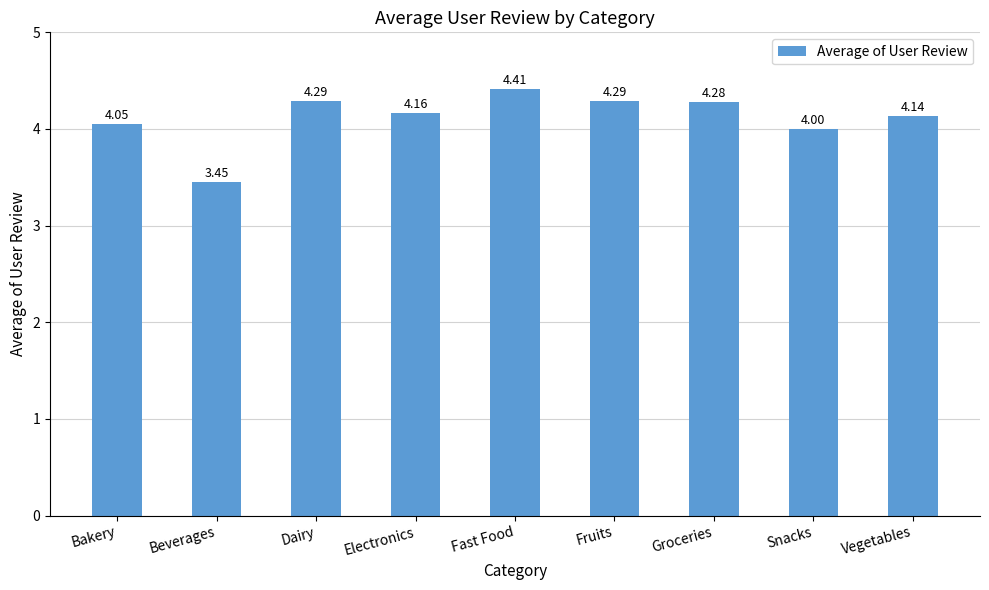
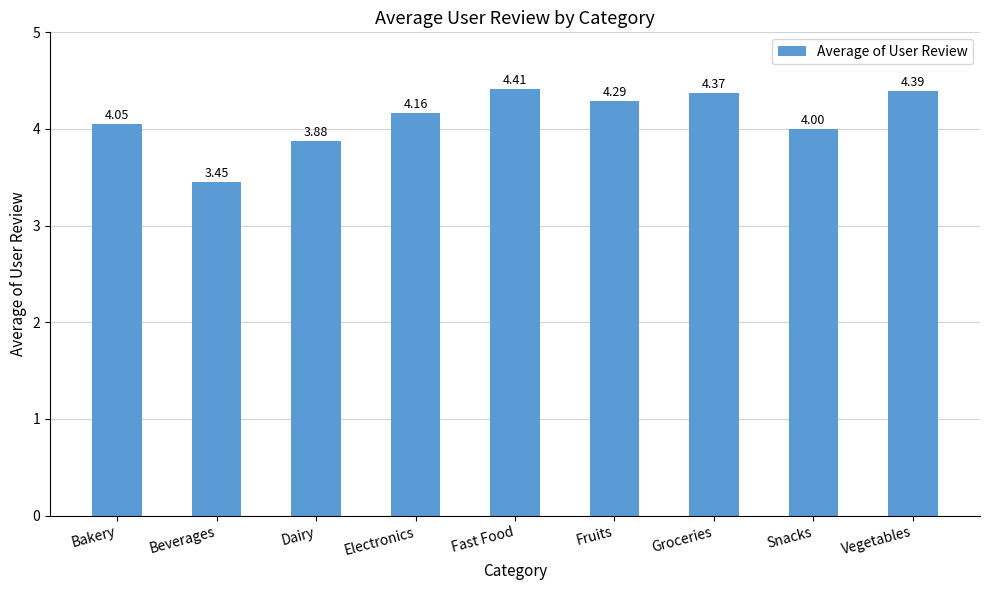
  {
    "Bakery": 4.05,
    "Beverages": 3.45,
-   "Dairy": 4.29,
+   "Dairy": 3.88,
    "Electronics": 4.16,
    "Fast Food": 4.41,
    "Fruits": 4.29,
-   "Groceries": 4.28,
+   "Groceries": 4.37,
    "Snacks": 4.00,
-   "Vegetables": 4.14
+   "Vegetables": 4.39
  }
